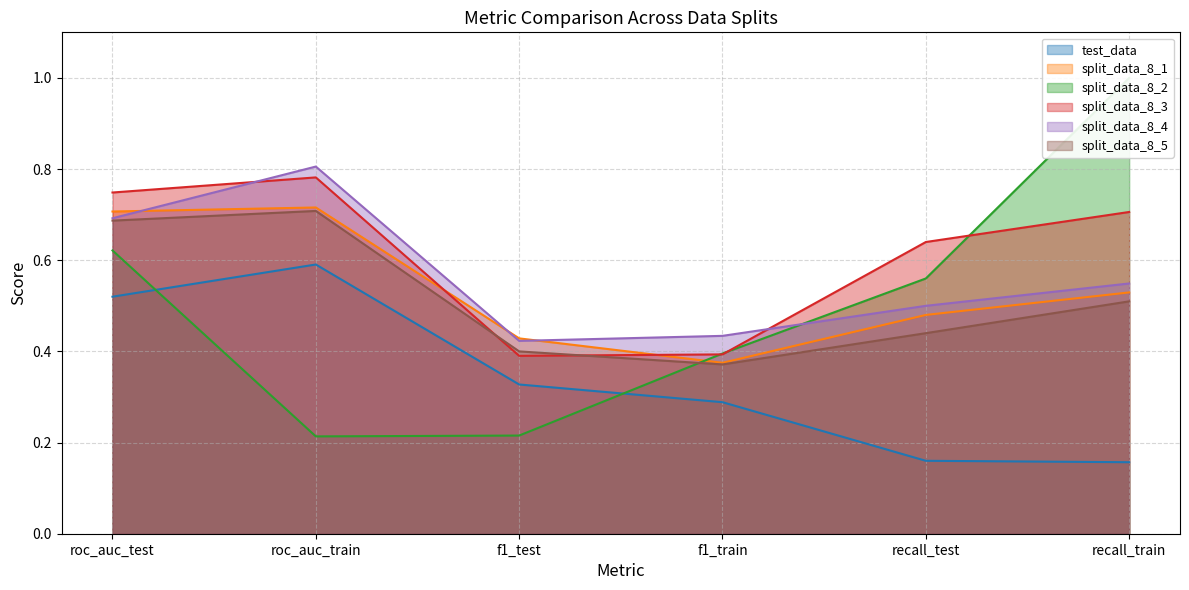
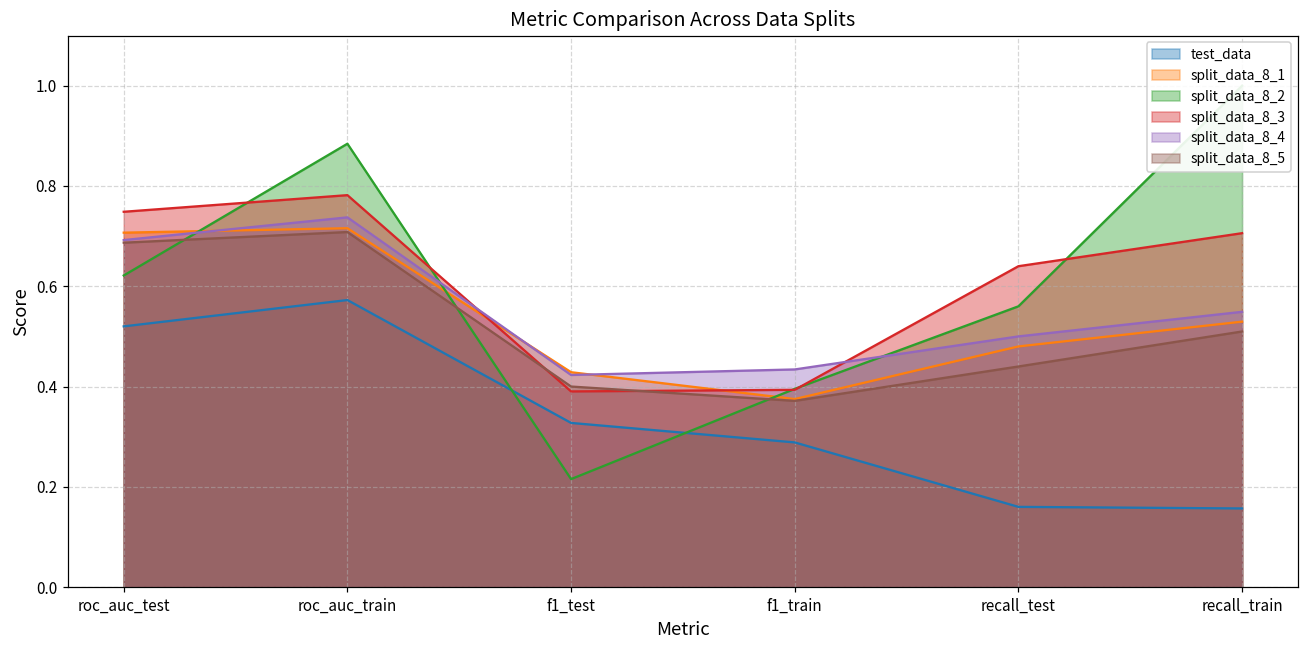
  {
    "test_data": {
      "roc_auc_test": 0.52,
-     "roc_auc_train": 0.59,
+     "roc_auc_train": 0.57,
      "f1_test": 0.33,
      "f1_train": 0.29,
      "recall_test": 0.16,
      "recall_train": 0.16
    },
    "split_data_8_2": {
      "roc_auc_test": 0.62,
-     "roc_auc_train": 0.21,
+     "roc_auc_train": 0.88,
      "f1_test": 0.22,
      "recall_test": 0.56
    },
    "split_data_8_4": {
-     "roc_auc_train": 0.81,
+     "roc_auc_train": 0.74,
      "f1_train": 0.43,
      "recall_test": 0.50,
      "recall_train": 0.55
    }
  }
